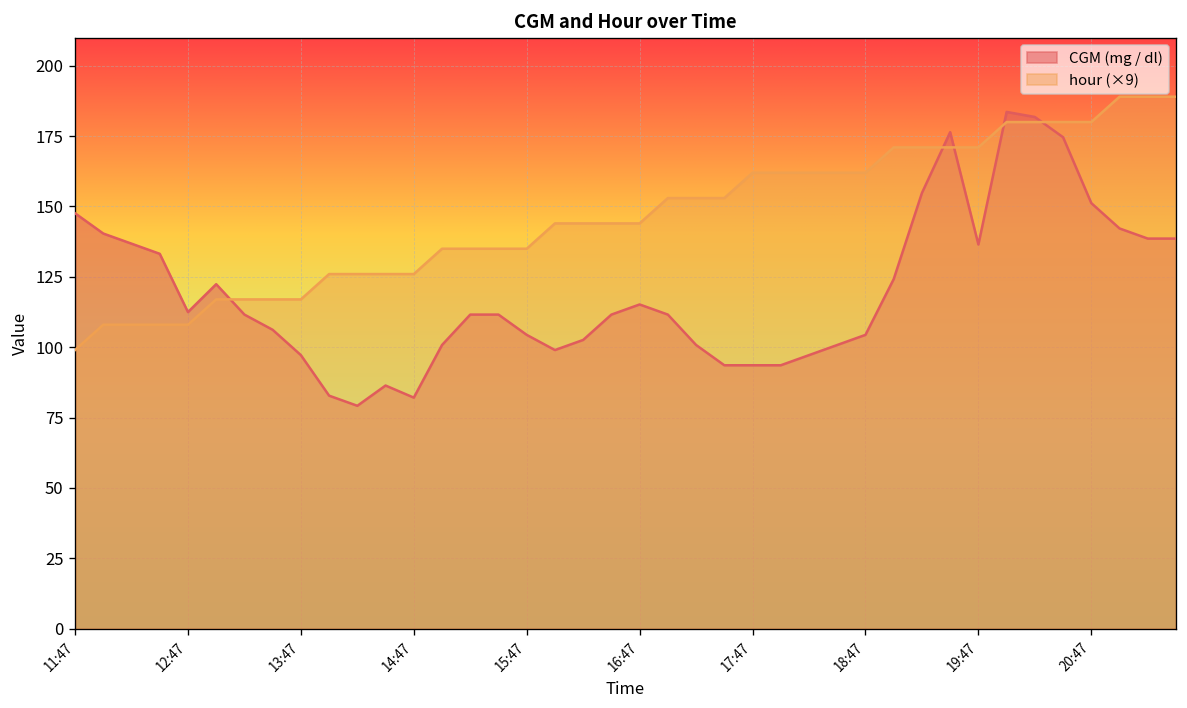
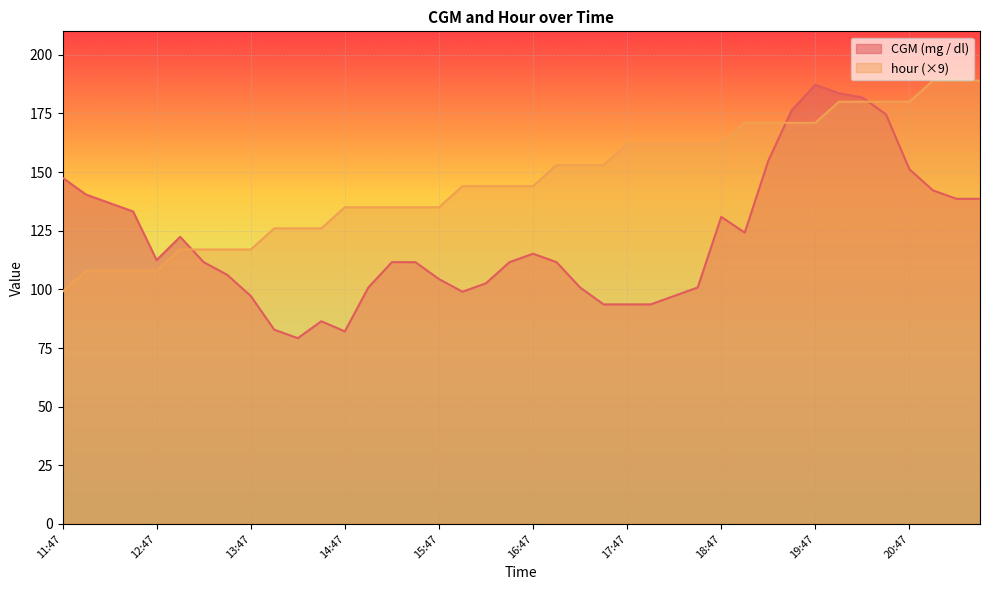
  {
    "CGM (mg / dl)": {
      "11:47": 148,
      "12:47": 113,
      "13:47": 97,
      "14:47": 82,
      "15:47": 104,
      "16:47": 115,
      "17:47": 94,
-     "18:47": 104,
-     "19:47": 137,
+     "18:47": 131,
+     "19:47": 187,
      "20:47": 151
    },
    "hour (×9)": {
      "11:47": 99,
      "12:47": 108,
      "13:47": 117,
-     "14:47": 126,
+     "14:47": 135,
      "15:47": 135,
      "16:47": 144,
      "17:47": 162,
      "18:47": 162,
      "19:47": 171,
      "20:47": 180
    }
  }
